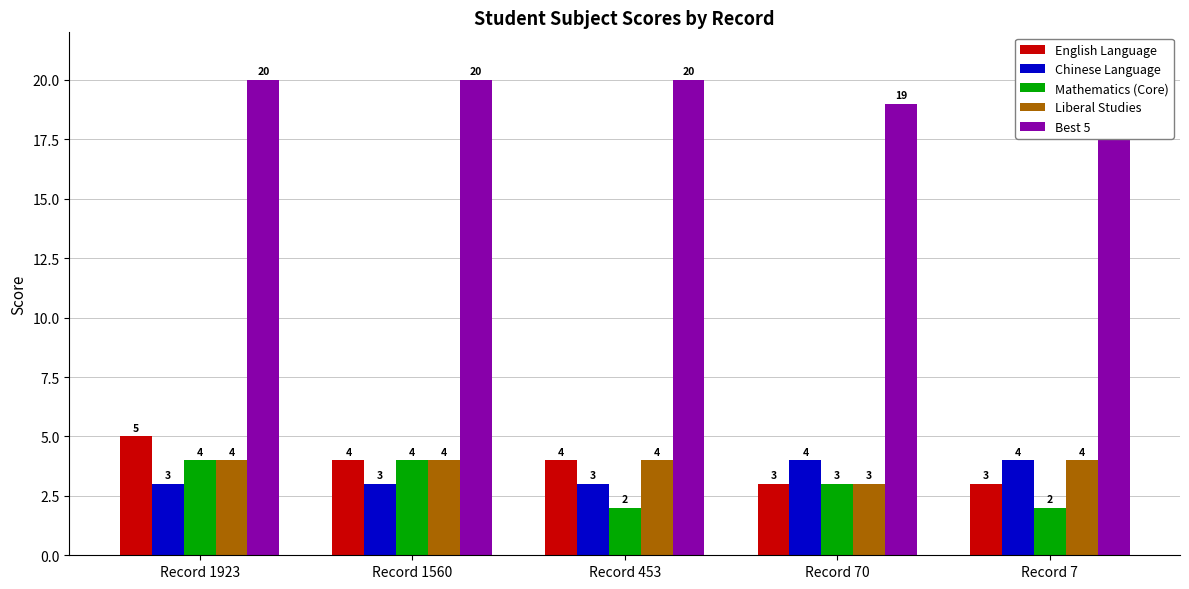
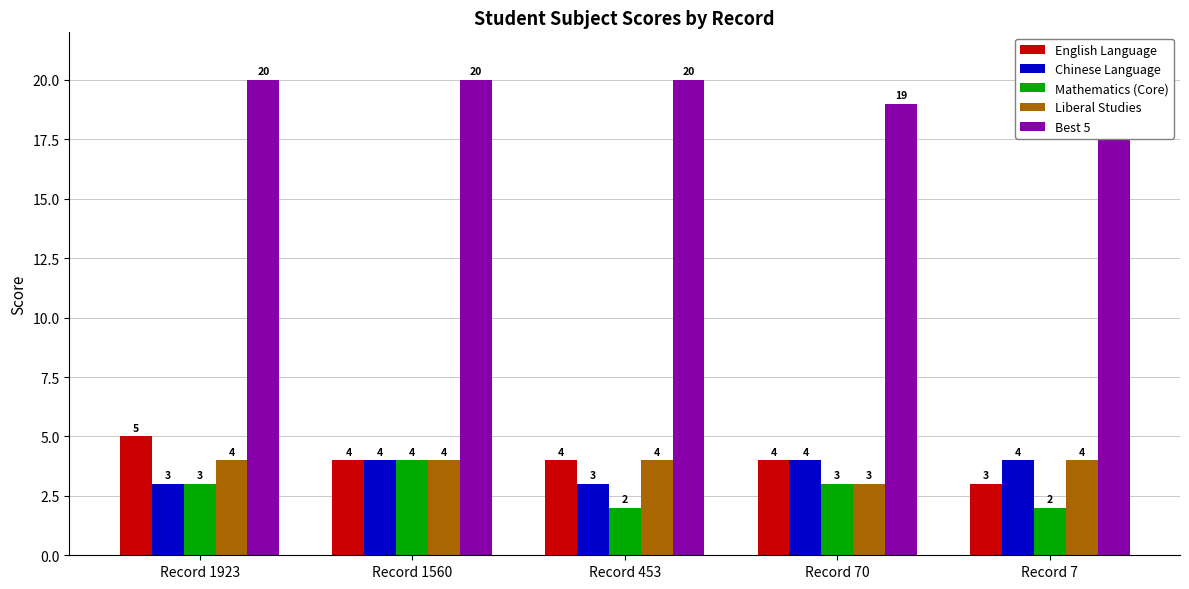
  {
    "English Language": {
      "Record 1923": 5,
      "Record 1560": 4,
      "Record 453": 4,
-     "Record 70": 3,
+     "Record 70": 4,
      "Record 7": 3
    },
    "Chinese Language": {
      "Record 1923": 3,
-     "Record 1560": 3,
+     "Record 1560": 4,
      "Record 453": 3,
      "Record 70": 4,
      "Record 7": 4
    },
    "Mathematics (Core)": {
-     "Record 1923": 4,
+     "Record 1923": 3,
      "Record 1560": 4,
      "Record 453": 2,
      "Record 70": 3,
      "Record 7": 2
    },
    "Liberal Studies": {
      "Record 1923": 4,
      "Record 1560": 4,
      "Record 453": 4,
      "Record 70": 3,
      "Record 7": 4
    },
    "Best 5": {
      "Record 1923": 20,
      "Record 1560": 20,
      "Record 453": 20,
      "Record 70": 19
    }
  }
